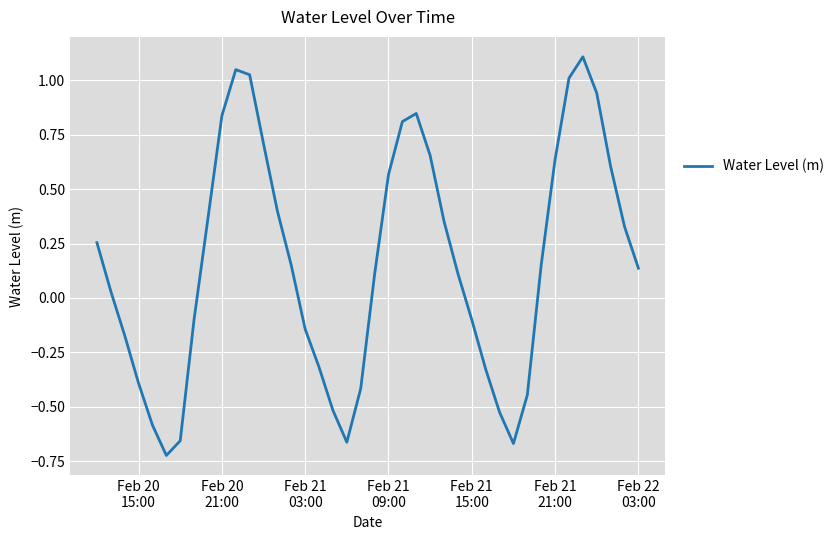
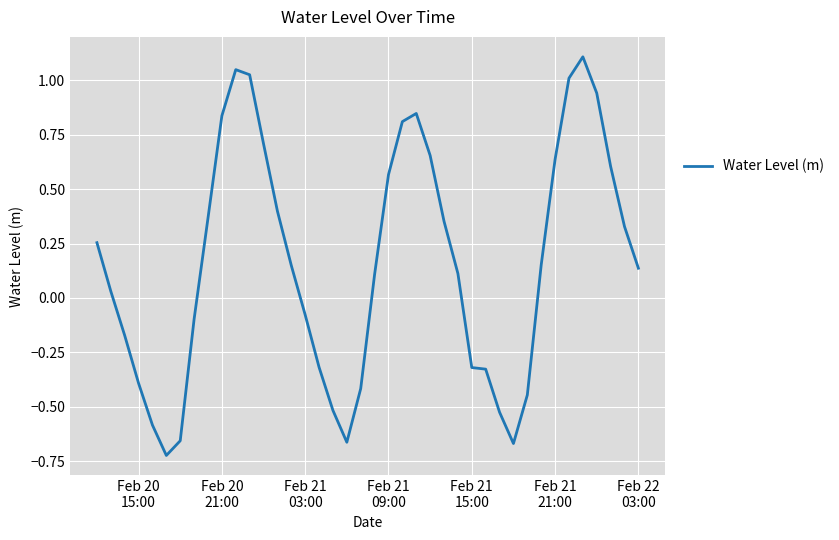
  {
    "Feb 20 15:00": -0.39,
    "Feb 20 21:00": 0.84,
-   "Feb 21 03:00": -0.14,
+   "Feb 21 03:00": -0.08,
    "Feb 21 09:00": 0.57,
-   "Feb 21 15:00": -0.10,
+   "Feb 21 15:00": -0.32,
    "Feb 21 21:00": 0.64,
    "Feb 22 03:00": 0.14
  }
